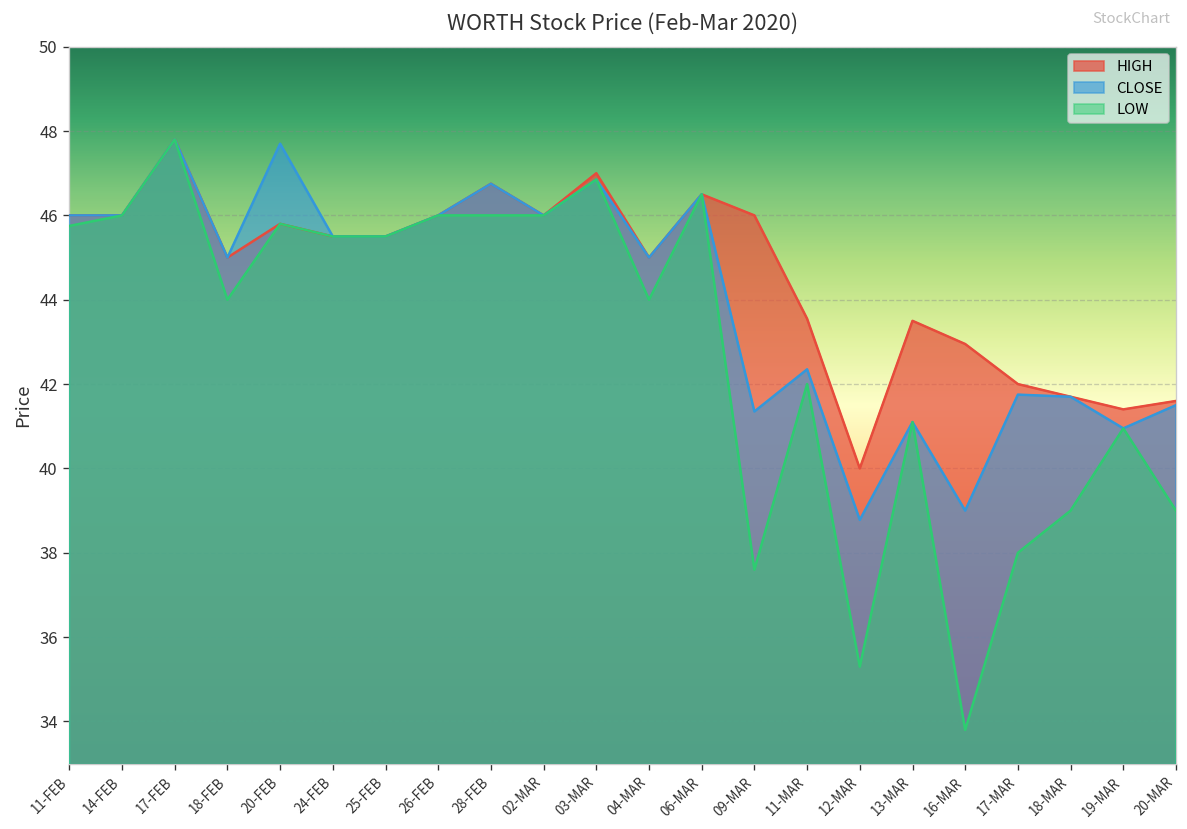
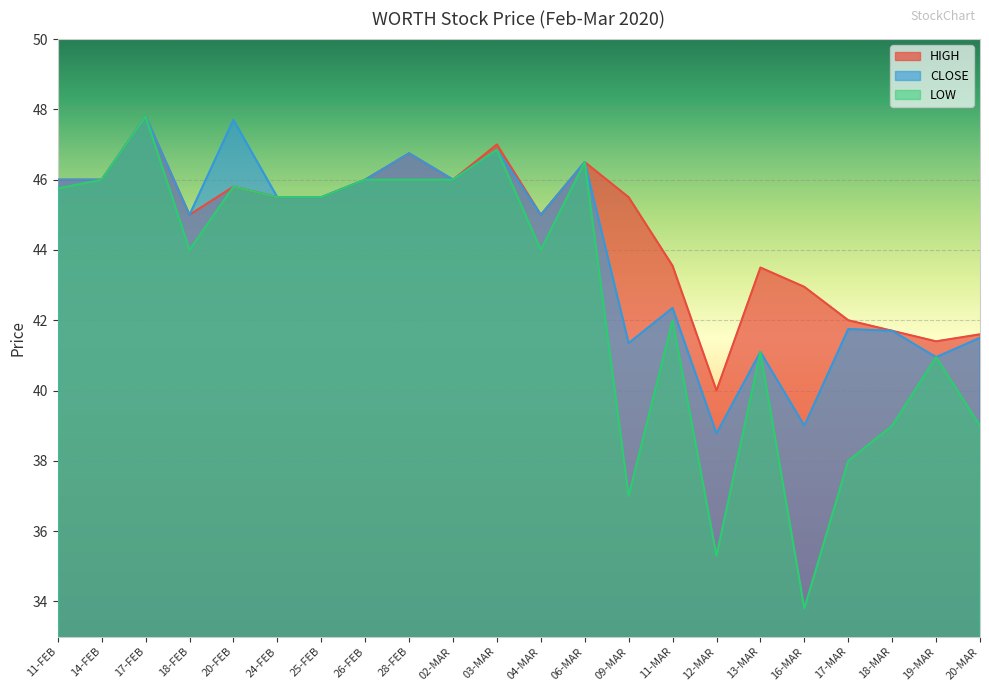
  {
    "HIGH": {
      "03-MAR": 47.0,
-     "09-MAR": 46.0,
+     "09-MAR": 45.5,
      "11-MAR": 43.6,
      "12-MAR": 40.0,
      "13-MAR": 43.5,
      "16-MAR": 43.0,
      "17-MAR": 42.0,
      "19-MAR": 41.4,
      "20-MAR": 41.6
    },
    "CLOSE": {
      "20-FEB": 47.7,
      "09-MAR": 41.4,
      "11-MAR": 42.4,
      "12-MAR": 38.8,
      "16-MAR": 39.0,
      "17-MAR": 41.8,
      "20-MAR": 41.5
    },
    "LOW": {
      "11-FEB": 45.8,
      "18-FEB": 44.0,
      "28-FEB": 46.0,
      "04-MAR": 44.0,
-     "09-MAR": 37.6,
+     "09-MAR": 37.0,
      "11-MAR": 42.0,
      "12-MAR": 35.3,
      "16-MAR": 33.8,
      "17-MAR": 38.0,
      "18-MAR": 39.0,
      "20-MAR": 39.0
    }
  }
